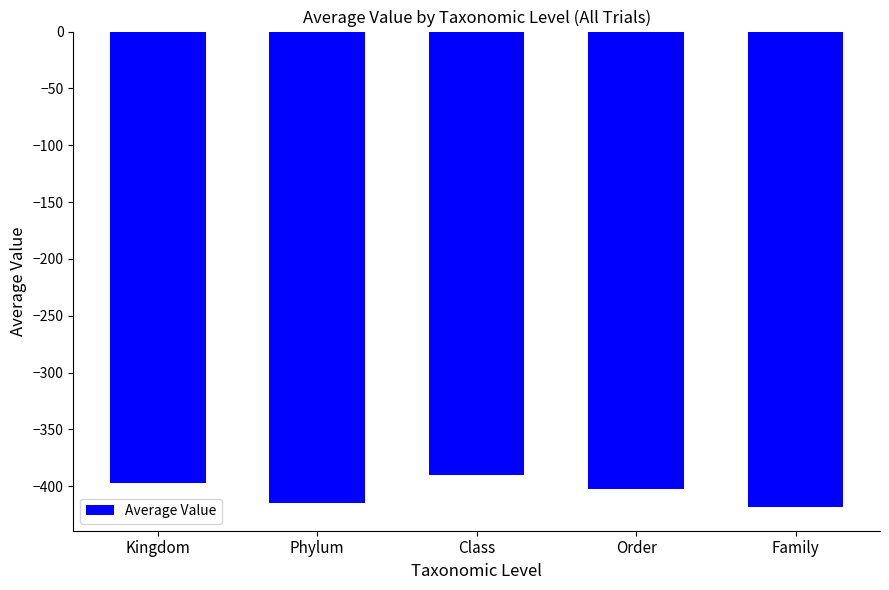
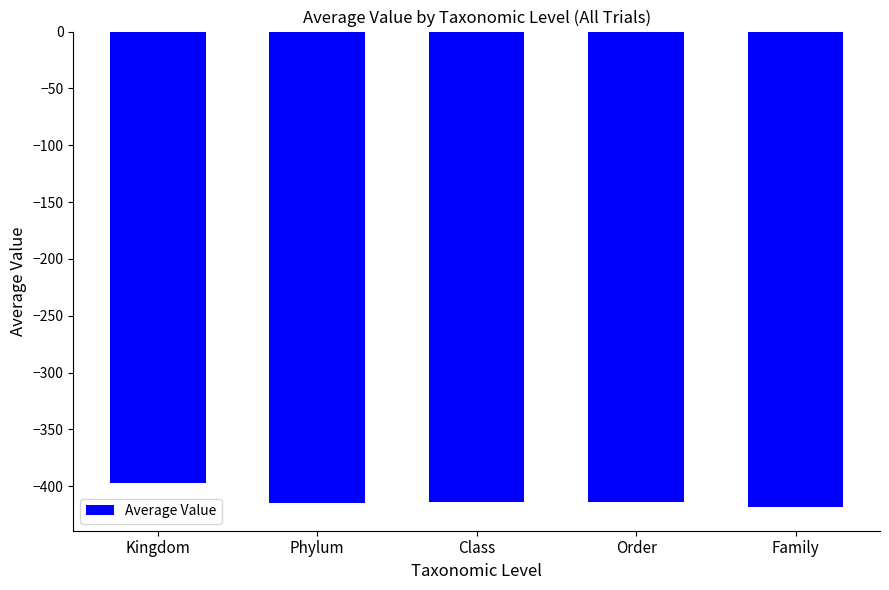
  {
    "Kingdom": -397,
    "Phylum": -415,
-   "Class": -390,
-   "Order": -402,
+   "Class": -414,
+   "Order": -414,
    "Family": -418
  }
